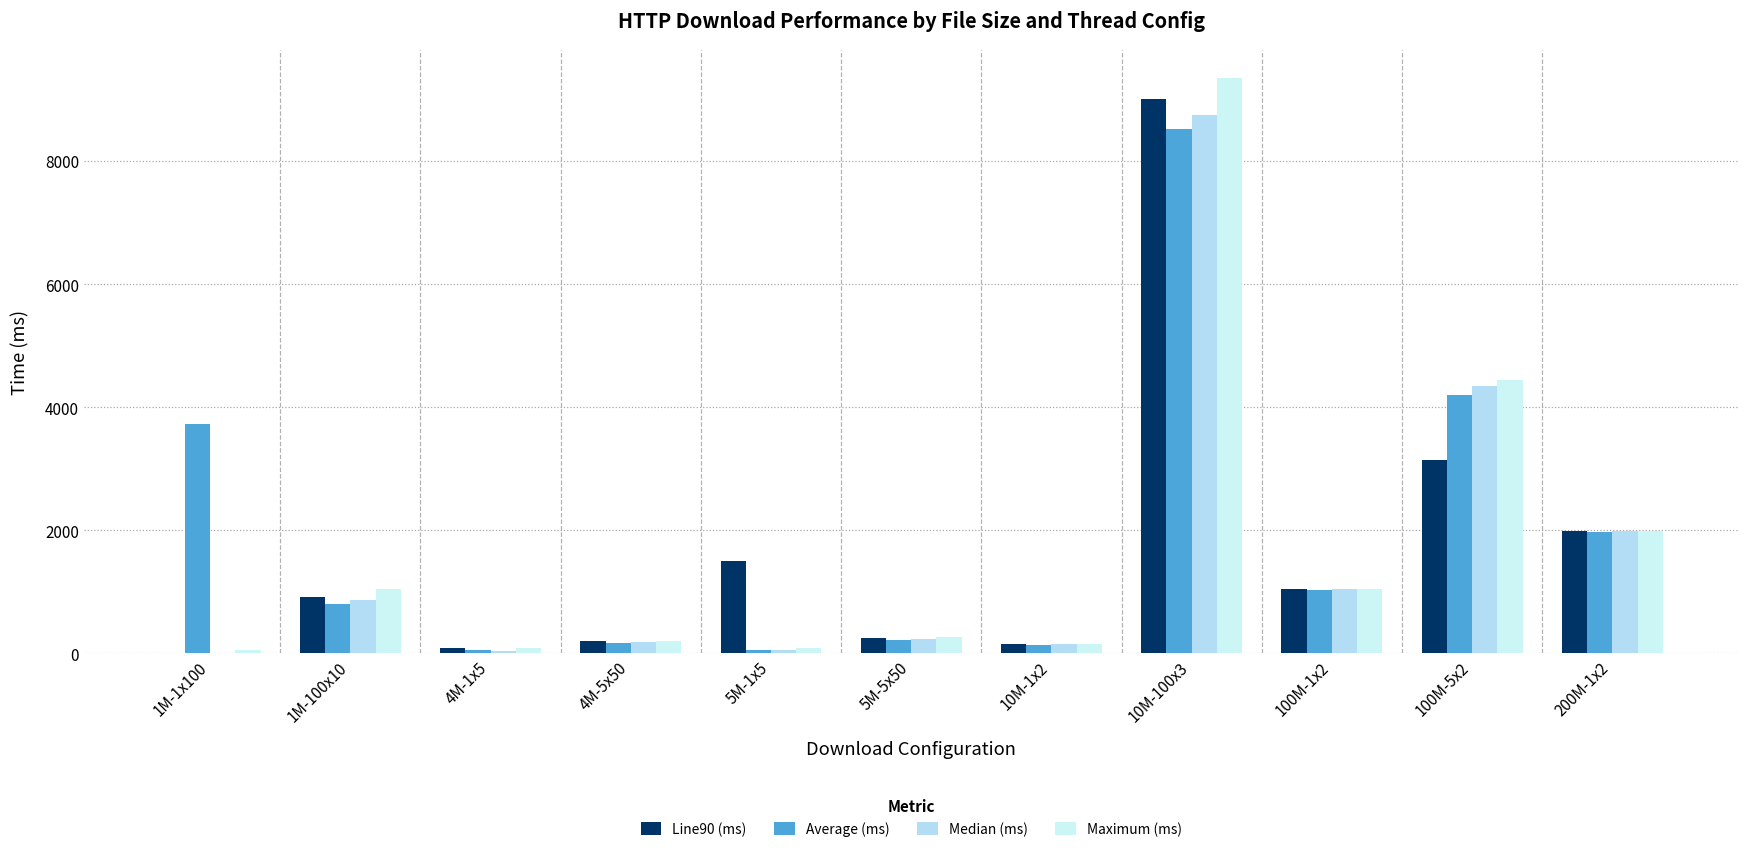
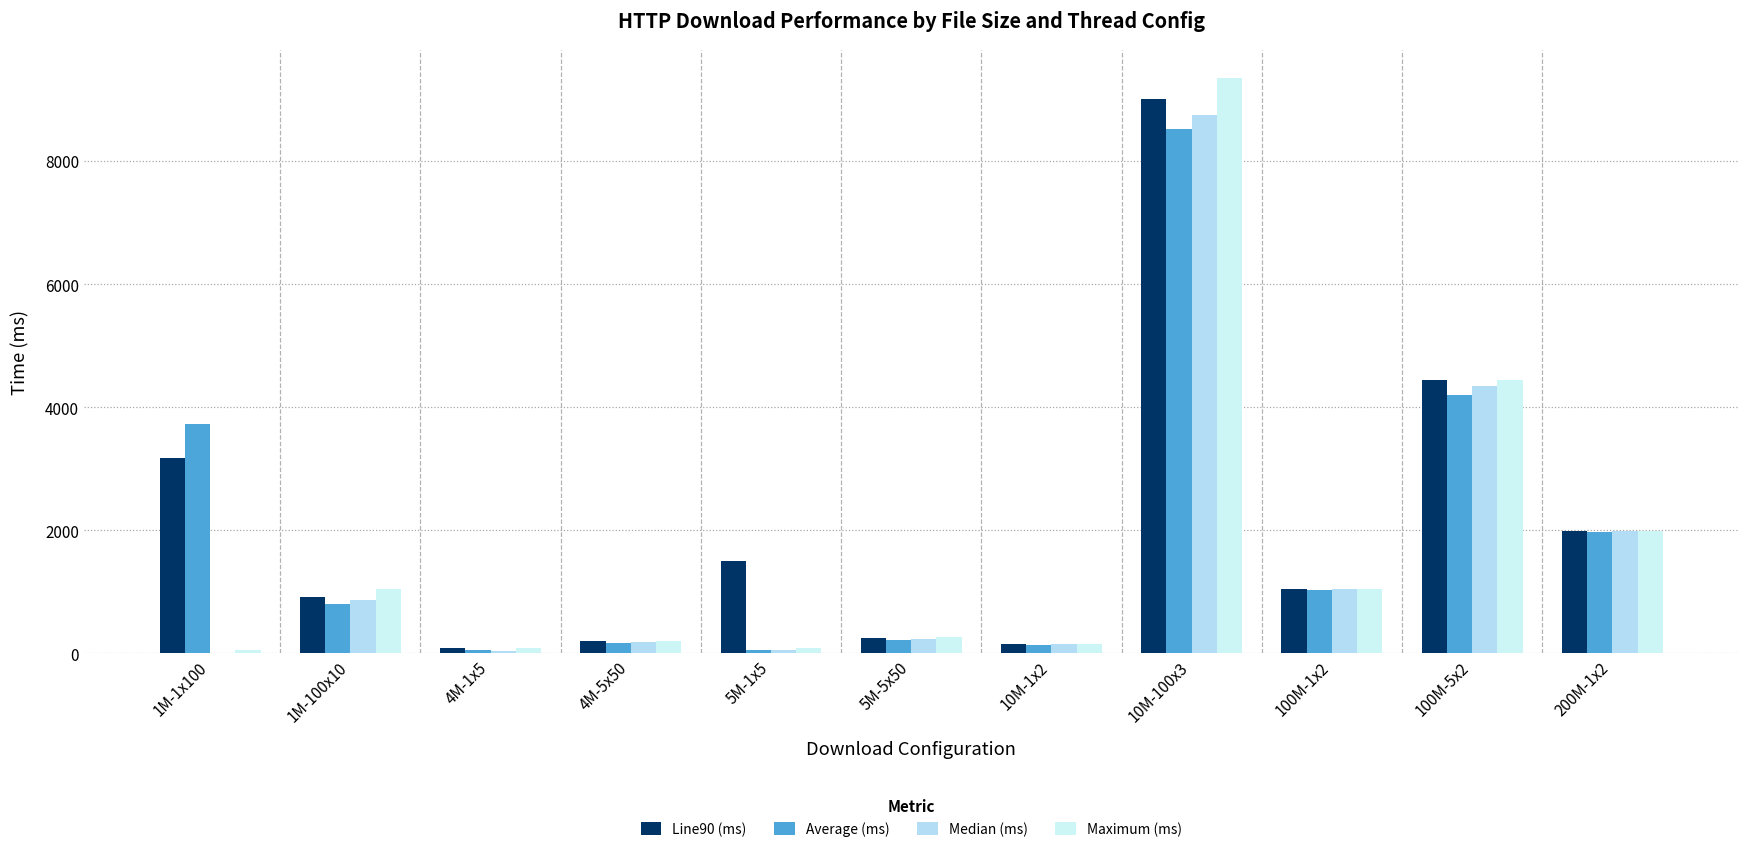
  {
    "Line90 (ms)": {
-     "1M-1x100": 0,
+     "1M-1x100": 3200,
      "1M-100x10": 900,
      "4M-1x5": 100,
      "4M-5x50": 200,
      "5M-1x5": 1500,
      "5M-5x50": 300,
      "10M-1x2": 200,
      "10M-100x3": 9000,
      "100M-1x2": 1000,
-     "100M-5x2": 3100,
+     "100M-5x2": 4400,
      "200M-1x2": 2000
    },
    "Average (ms)": {
      "1M-1x100": 3700,
      "1M-100x10": 800,
      "4M-1x5": 100,
      "4M-5x50": 200,
      "5M-1x5": 100,
      "5M-5x50": 200,
      "10M-1x2": 100,
      "10M-100x3": 8500,
      "100M-1x2": 1000,
      "100M-5x2": 4200,
      "200M-1x2": 2000
    }
  }
